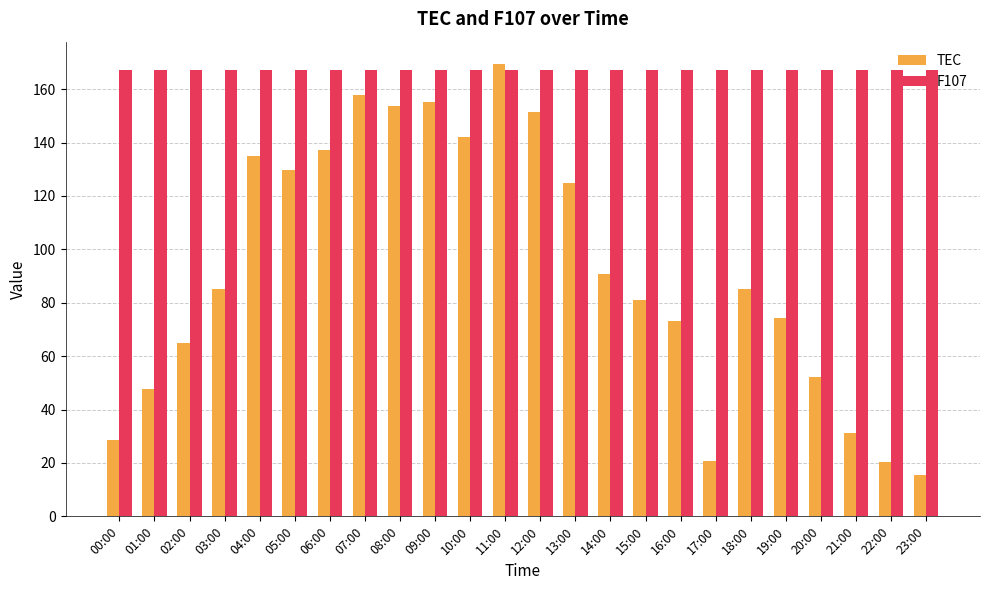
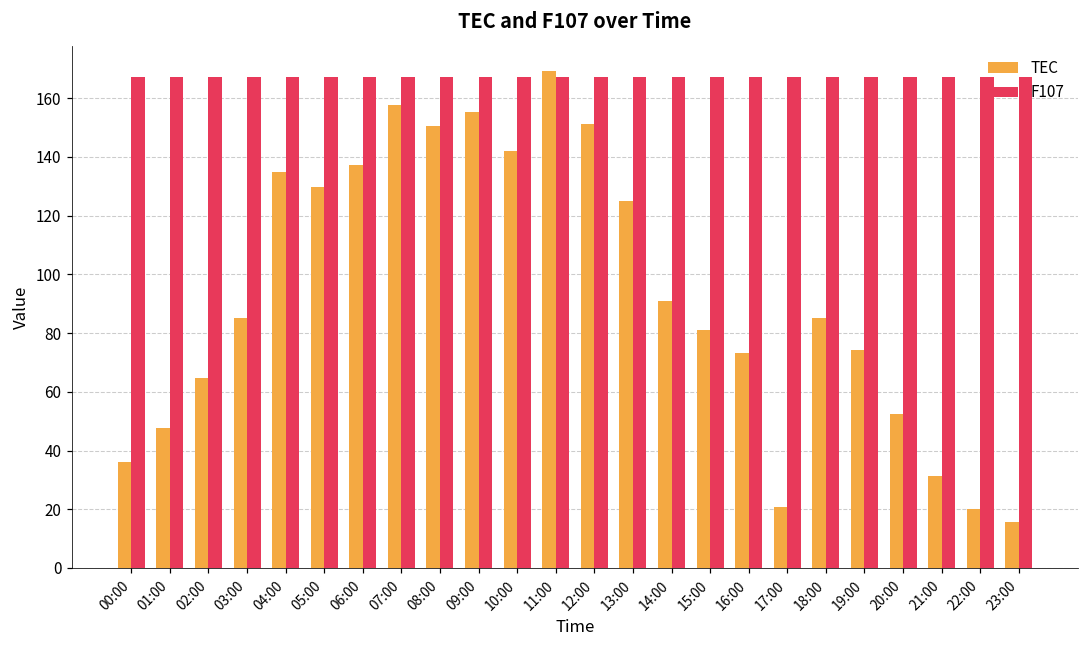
  {
    "TEC": {
-     "00:00": 29,
+     "00:00": 36,
      "01:00": 48,
      "02:00": 65,
      "03:00": 85,
      "04:00": 135,
      "05:00": 130,
      "06:00": 137,
      "07:00": 158,
-     "08:00": 154,
+     "08:00": 151,
      "09:00": 155,
      "10:00": 142,
      "11:00": 169,
      "12:00": 151,
      "13:00": 125,
      "14:00": 91,
      "15:00": 81,
      "16:00": 73,
      "17:00": 21,
      "18:00": 85,
      "19:00": 74,
      "20:00": 52,
      "21:00": 31,
      "22:00": 20,
      "23:00": 16
    },
    "F107": {
      "00:00": 167,
      "01:00": 167,
      "02:00": 167,
      "03:00": 167,
      "04:00": 167,
      "05:00": 167,
      "06:00": 167,
      "07:00": 167,
      "08:00": 167,
      "09:00": 167,
      "10:00": 167,
      "11:00": 167,
      "12:00": 167,
      "13:00": 167,
      "14:00": 167,
      "15:00": 167,
      "16:00": 167,
      "17:00": 167,
      "18:00": 167,
      "19:00": 167,
      "20:00": 167,
      "21:00": 167,
      "22:00": 167,
      "23:00": 167
    }
  }
